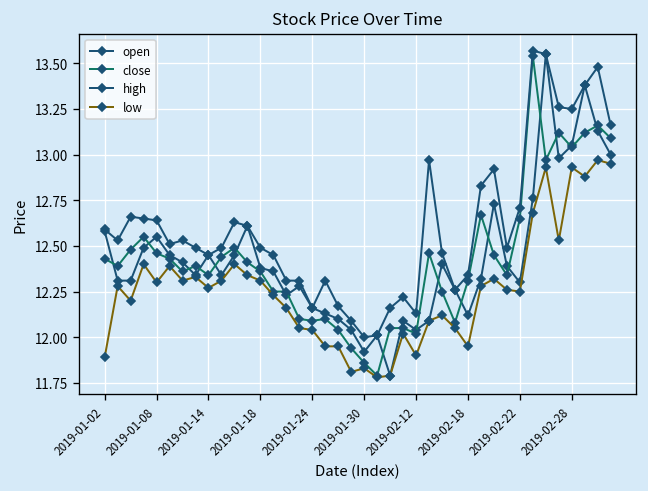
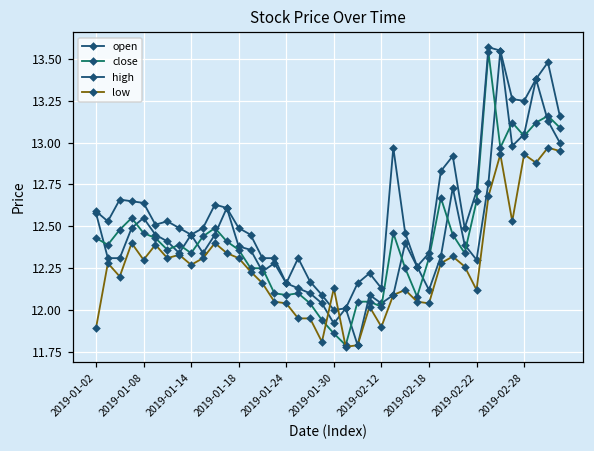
  {
    "low": {
      "2019-01-02": 11.89,
      "2019-01-08": 12.30,
      "2019-01-14": 12.27,
      "2019-01-18": 12.31,
      "2019-01-24": 12.04,
-     "2019-01-30": 11.83,
+     "2019-01-30": 12.13,
      "2019-02-12": 11.90,
-     "2019-02-18": 11.95,
-     "2019-02-22": 12.25,
+     "2019-02-18": 12.04,
+     "2019-02-22": 12.12,
      "2019-02-28": 12.93
    }
  }
